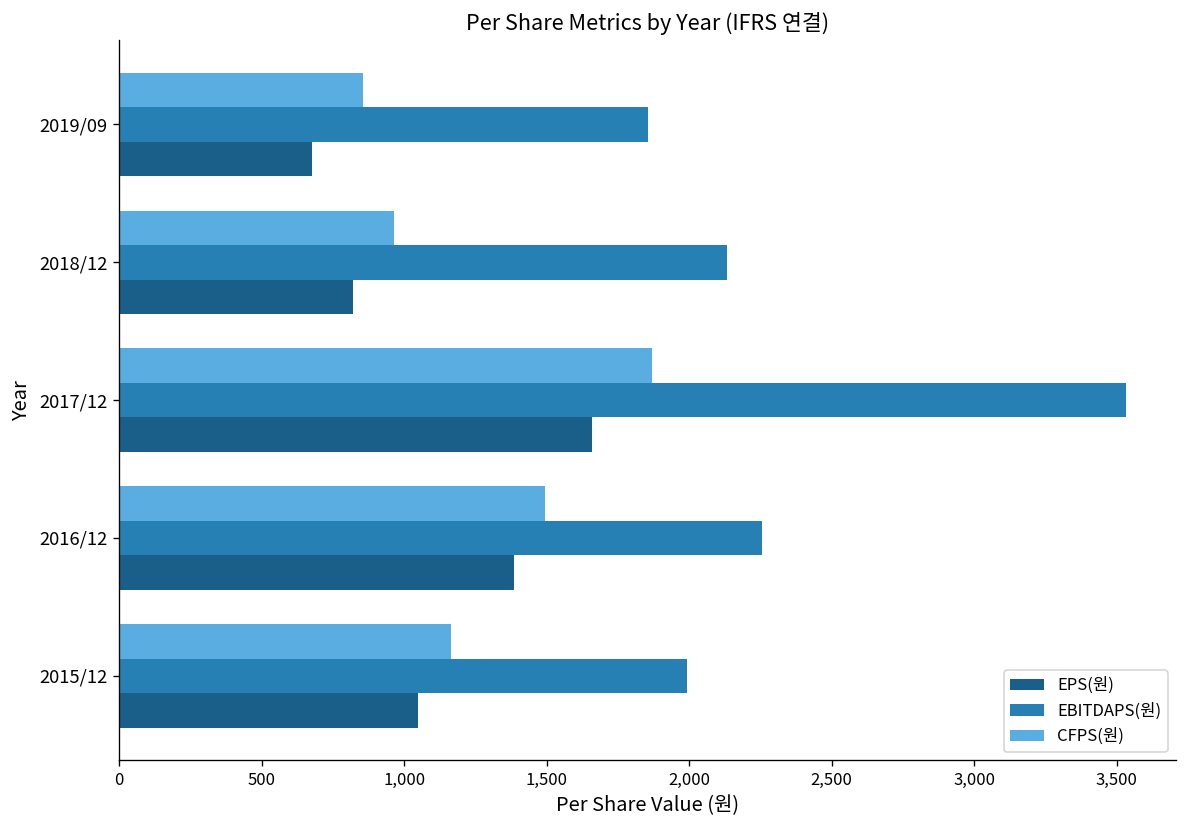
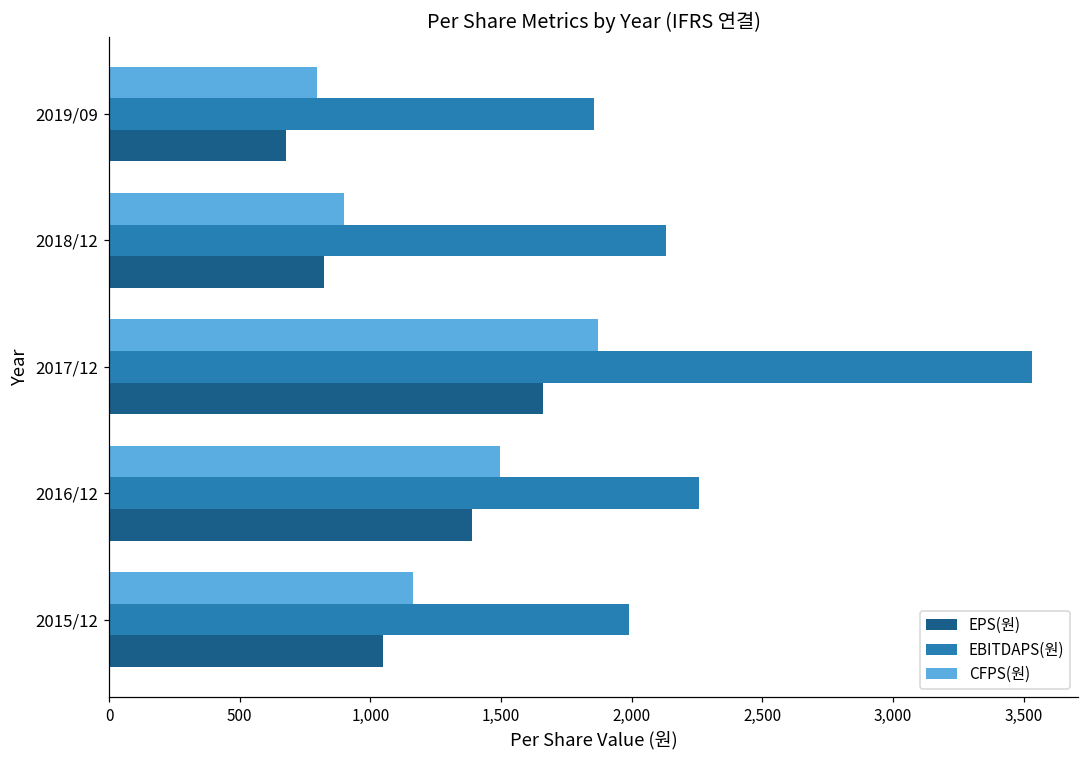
  {
    "CFPS(원)": {
-     "2019/09": "860",
-     "2018/12": "970",
+     "2019/09": "800",
+     "2018/12": "900",
      "2017/12": "1,870",
      "2016/12": "1,500",
      "2015/12": "1,160"
    }
  }
